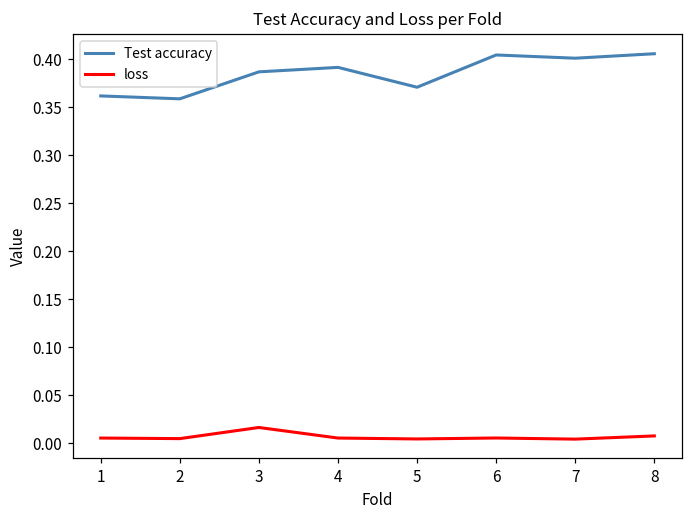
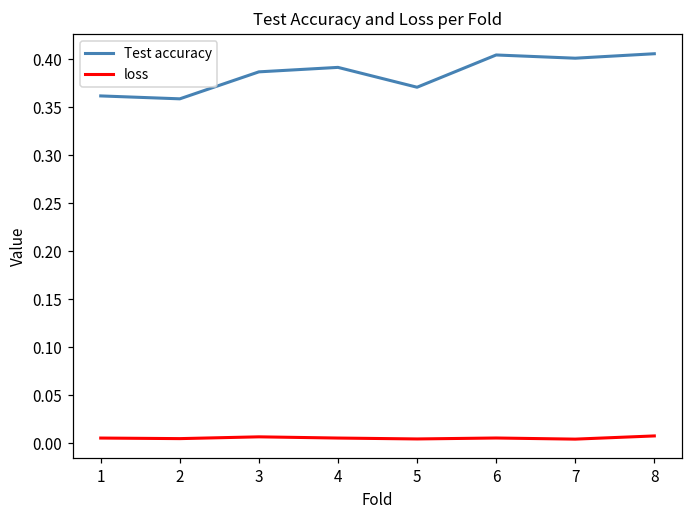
  {
    "Test accuracy": {
      "1": 0.36,
      "2": 0.36,
      "3": 0.39,
      "4": 0.39,
      "5": 0.37,
      "6": 0.40,
      "7": 0.40,
      "8": 0.41
    },
    "loss": {
      "1": 0.01,
      "2": 0.00,
-     "3": 0.02,
+     "3": 0.01,
      "4": 0.01,
      "5": 0.00,
      "6": 0.01,
      "7": 0.00,
      "8": 0.01
    }
  }
